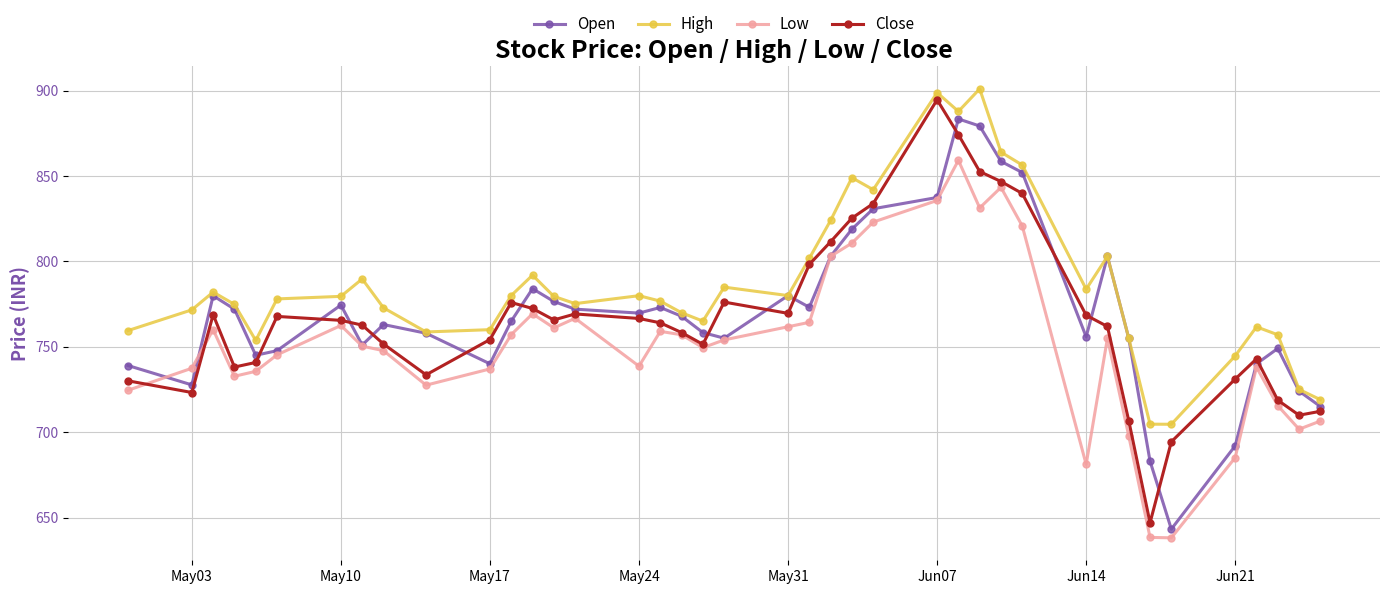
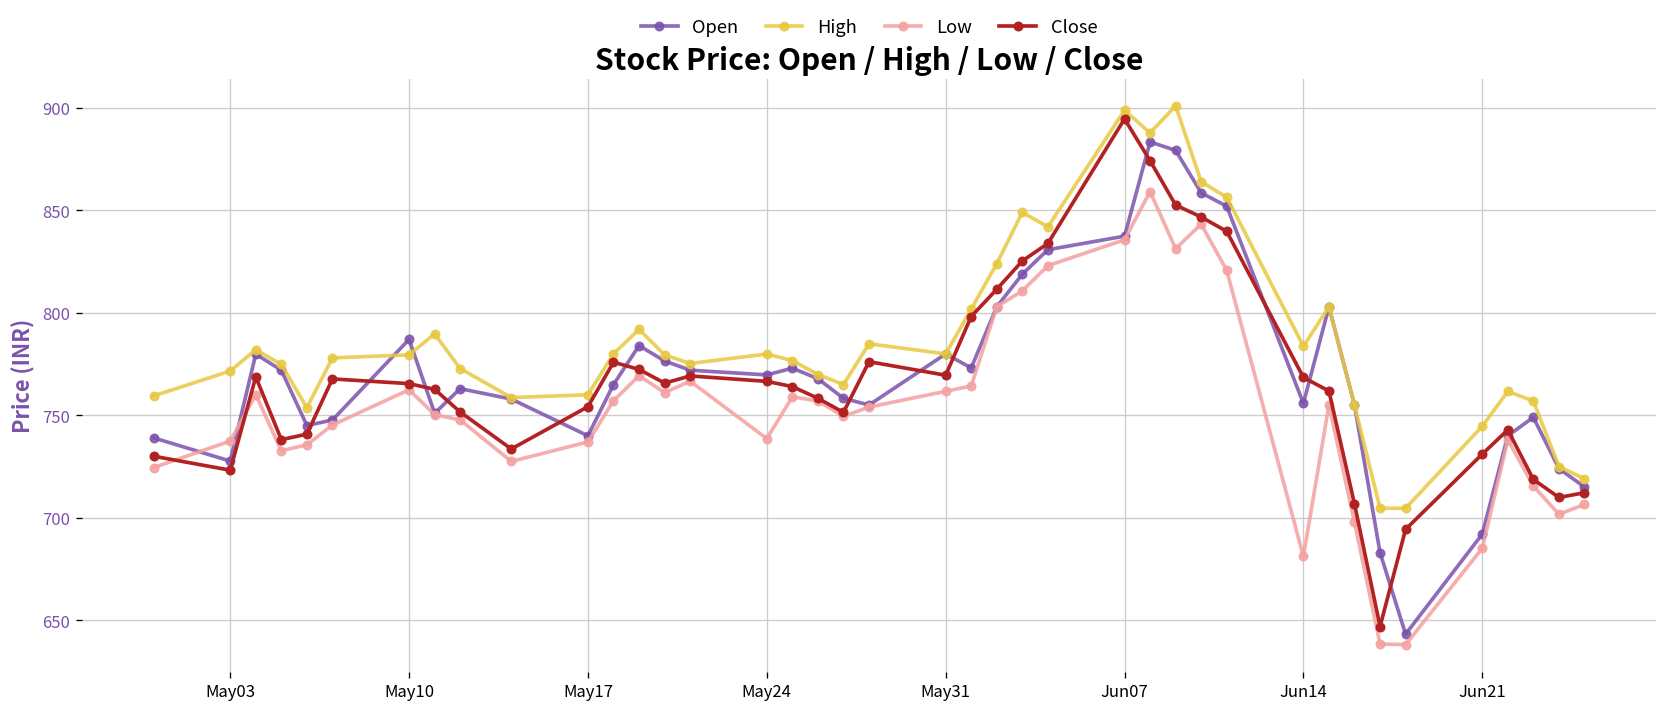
  {
    "Open": {
      "May03": 728,
-     "May10": 774,
+     "May10": 787,
      "May17": 740,
      "May24": 770,
      "Jun07": 837,
      "Jun14": 756,
      "Jun21": 692
    },
    "High": {
      "May03": 772,
      "May10": 780,
      "May17": 760,
      "May24": 780,
      "Jun07": 899,
      "Jun14": 784,
      "Jun21": 745
    },
    "Low": {
      "May03": 737,
      "May10": 762,
      "May17": 737,
      "May24": 739,
      "May31": 762,
      "Jun07": 836,
      "Jun14": 681,
      "Jun21": 685
    },
    "Close": {
      "May03": 723,
      "May10": 765,
      "May17": 754,
      "May24": 767,
      "May31": 770,
      "Jun07": 895,
      "Jun14": 768,
      "Jun21": 731
    }
  }
